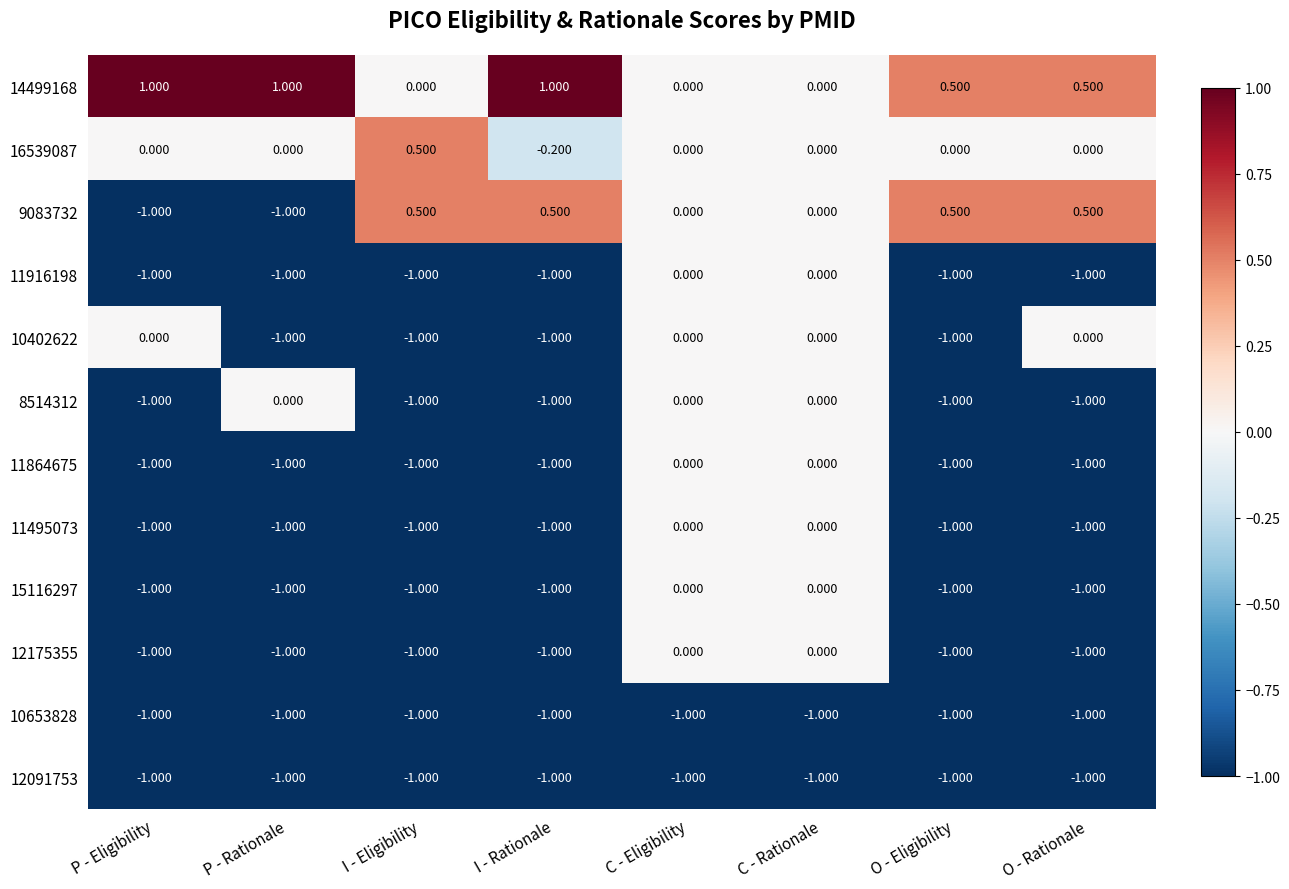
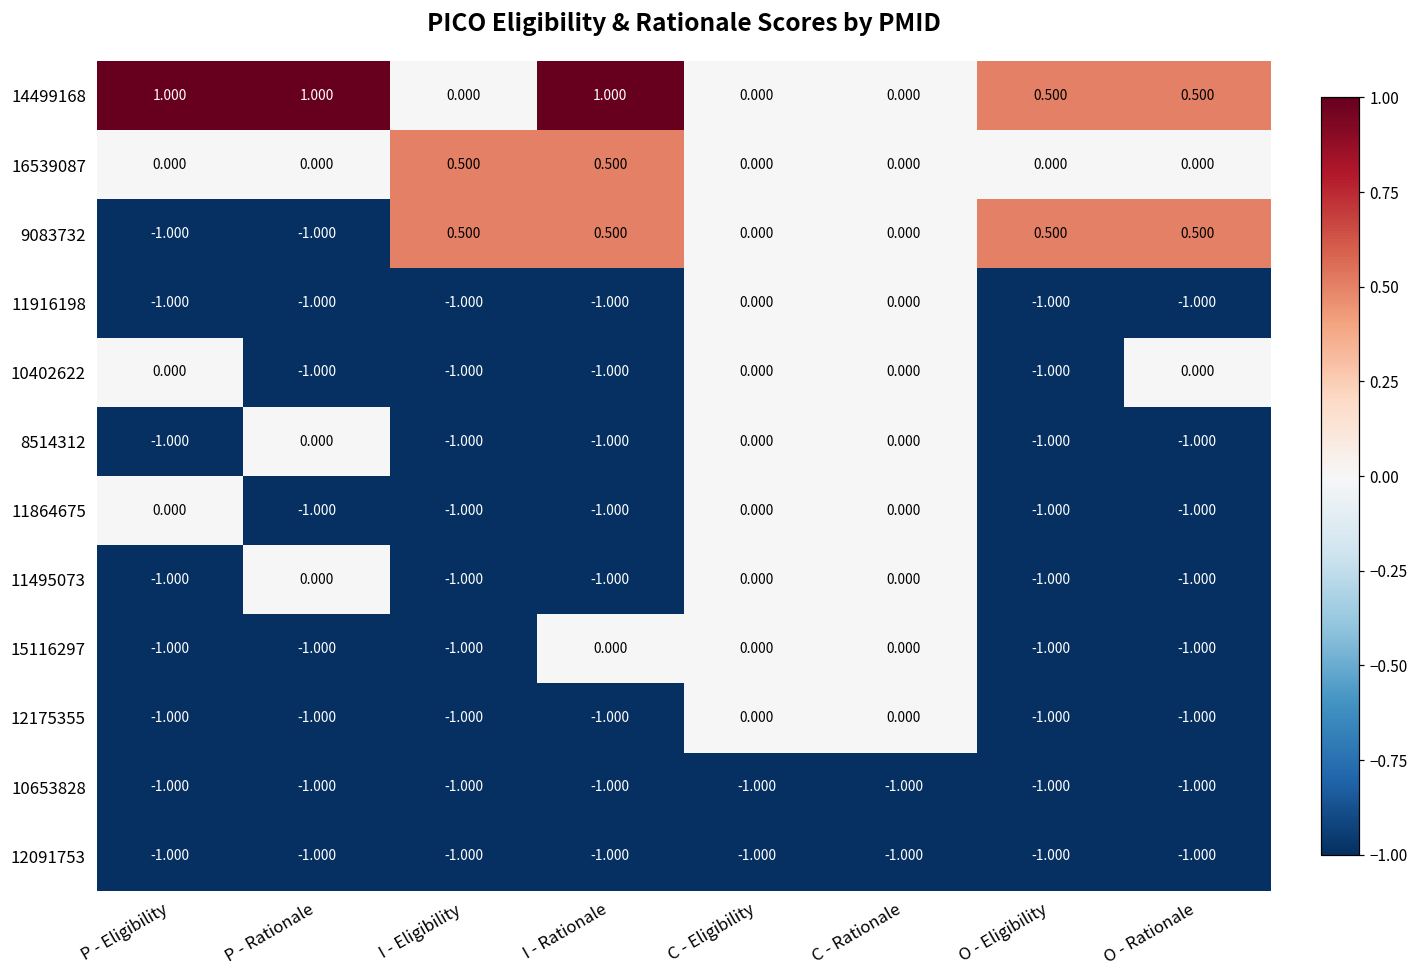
  {
    "14499168": {
      "P - Eligibility": 1.000,
      "P - Rationale": 1.000,
      "I - Eligibility": 0.000,
      "I - Rationale": 1.000,
      "C - Eligibility": 0.000,
      "C - Rationale": 0.000,
      "O - Eligibility": 0.500,
      "O - Rationale": 0.500
    },
    "16539087": {
      "P - Eligibility": 0.000,
      "P - Rationale": 0.000,
      "I - Eligibility": 0.500,
-     "I - Rationale": -0.200,
+     "I - Rationale": 0.500,
      "C - Eligibility": 0.000,
      "C - Rationale": 0.000,
      "O - Eligibility": 0.000,
      "O - Rationale": 0.000
    },
    "9083732": {
      "P - Eligibility": -1.000,
      "P - Rationale": -1.000,
      "I - Eligibility": 0.500,
      "I - Rationale": 0.500,
      "C - Eligibility": 0.000,
      "C - Rationale": 0.000,
      "O - Eligibility": 0.500,
      "O - Rationale": 0.500
    },
    "11916198": {
      "P - Eligibility": -1.000,
      "P - Rationale": -1.000,
      "I - Eligibility": -1.000,
      "I - Rationale": -1.000,
      "C - Eligibility": 0.000,
      "C - Rationale": 0.000,
      "O - Eligibility": -1.000,
      "O - Rationale": -1.000
    },
    "10402622": {
      "P - Eligibility": 0.000,
      "P - Rationale": -1.000,
      "I - Eligibility": -1.000,
      "I - Rationale": -1.000,
      "C - Eligibility": 0.000,
      "C - Rationale": 0.000,
      "O - Eligibility": -1.000,
      "O - Rationale": 0.000
    },
    "8514312": {
      "P - Eligibility": -1.000,
      "P - Rationale": 0.000,
      "I - Eligibility": -1.000,
      "I - Rationale": -1.000,
      "C - Eligibility": 0.000,
      "C - Rationale": 0.000,
      "O - Eligibility": -1.000,
      "O - Rationale": -1.000
    },
    "11864675": {
-     "P - Eligibility": -1.000,
+     "P - Eligibility": 0.000,
      "P - Rationale": -1.000,
      "I - Eligibility": -1.000,
      "I - Rationale": -1.000,
      "C - Eligibility": 0.000,
      "C - Rationale": 0.000,
      "O - Eligibility": -1.000,
      "O - Rationale": -1.000
    },
    "11495073": {
      "P - Eligibility": -1.000,
-     "P - Rationale": -1.000,
+     "P - Rationale": 0.000,
      "I - Eligibility": -1.000,
      "I - Rationale": -1.000,
      "C - Eligibility": 0.000,
      "C - Rationale": 0.000,
      "O - Eligibility": -1.000,
      "O - Rationale": -1.000
    },
    "15116297": {
      "P - Eligibility": -1.000,
      "P - Rationale": -1.000,
      "I - Eligibility": -1.000,
-     "I - Rationale": -1.000,
+     "I - Rationale": 0.000,
      "C - Eligibility": 0.000,
      "C - Rationale": 0.000,
      "O - Eligibility": -1.000,
      "O - Rationale": -1.000
    },
    "12175355": {
      "P - Eligibility": -1.000,
      "P - Rationale": -1.000,
      "I - Eligibility": -1.000,
      "I - Rationale": -1.000,
      "C - Eligibility": 0.000,
      "C - Rationale": 0.000,
      "O - Eligibility": -1.000,
      "O - Rationale": -1.000
    },
    "10653828": {
      "P - Eligibility": -1.000,
      "P - Rationale": -1.000,
      "I - Eligibility": -1.000,
      "I - Rationale": -1.000,
      "C - Eligibility": -1.000,
      "C - Rationale": -1.000,
      "O - Eligibility": -1.000,
      "O - Rationale": -1.000
    },
    "12091753": {
      "P - Eligibility": -1.000,
      "P - Rationale": -1.000,
      "I - Eligibility": -1.000,
      "I - Rationale": -1.000,
      "C - Eligibility": -1.000,
      "C - Rationale": -1.000,
      "O - Eligibility": -1.000,
      "O - Rationale": -1.000
    }
  }
